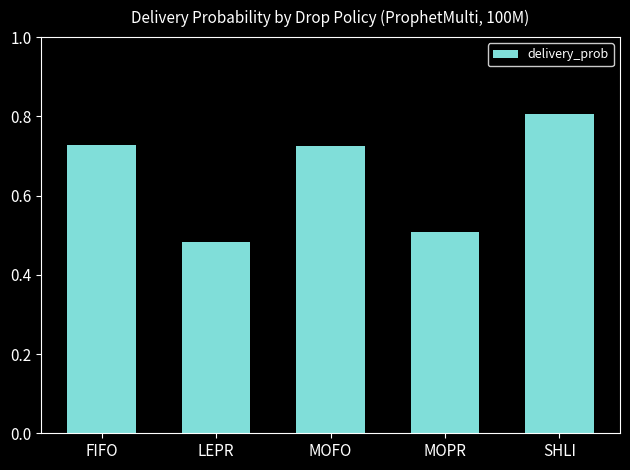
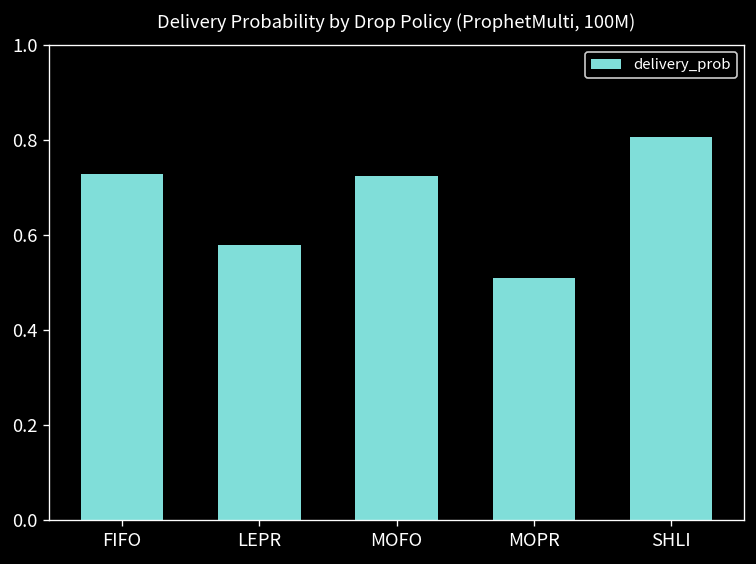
  {
    "FIFO": 0.73,
-   "LEPR": 0.48,
+   "LEPR": 0.58,
    "MOFO": 0.72,
    "MOPR": 0.51,
    "SHLI": 0.81
  }
